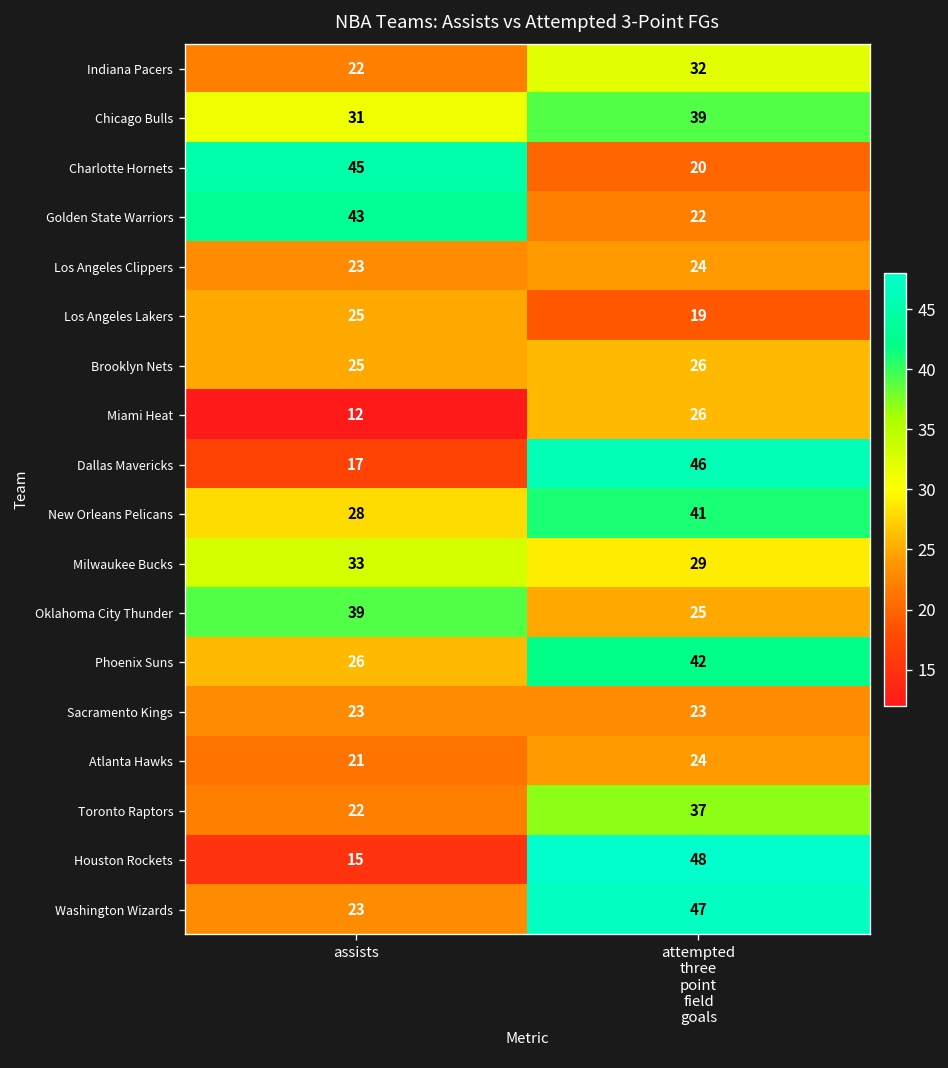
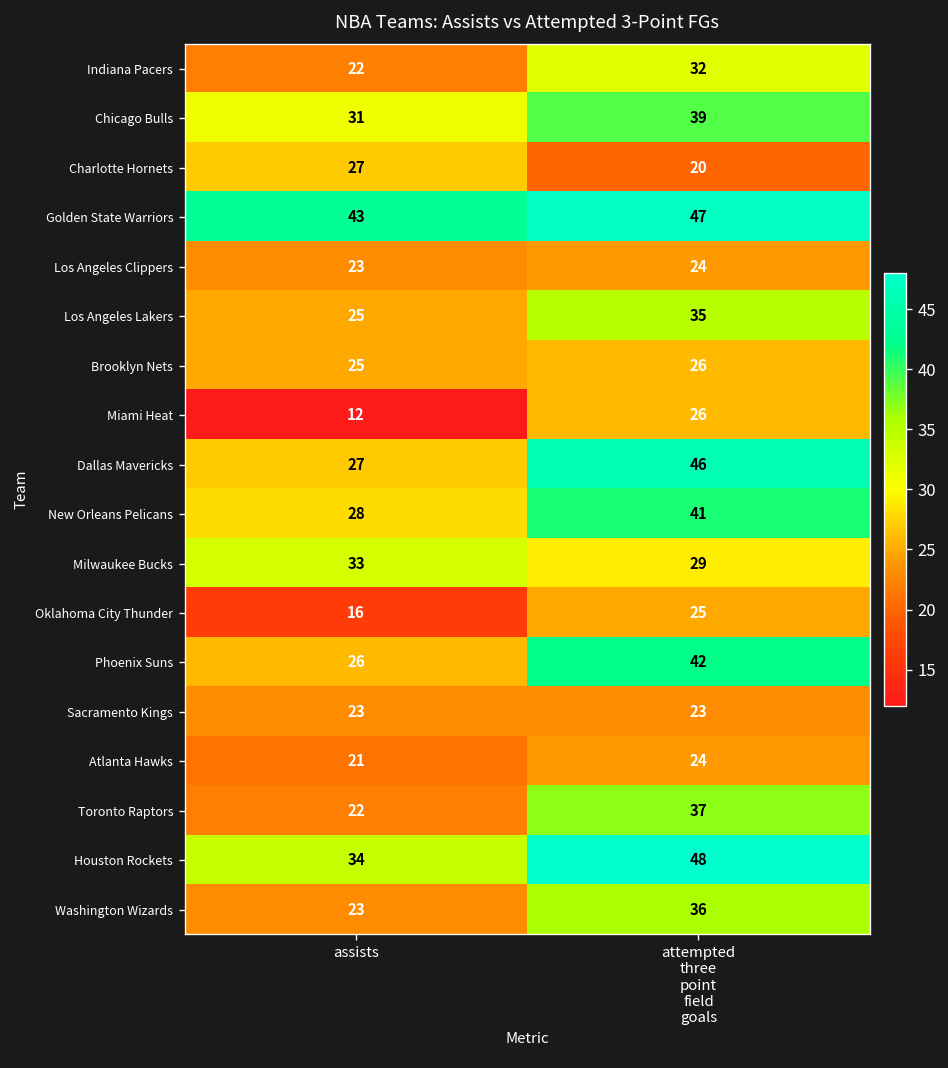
  {
    "Indiana Pacers": {
      "assists": 22,
      "attempted three point field goals": 32
    },
    "Chicago Bulls": {
      "assists": 31,
      "attempted three point field goals": 39
    },
    "Charlotte Hornets": {
-     "assists": 45,
+     "assists": 27,
      "attempted three point field goals": 20
    },
    "Golden State Warriors": {
      "assists": 43,
-     "attempted three point field goals": 22
+     "attempted three point field goals": 47
    },
    "Los Angeles Clippers": {
      "assists": 23,
      "attempted three point field goals": 24
    },
    "Los Angeles Lakers": {
      "assists": 25,
-     "attempted three point field goals": 19
+     "attempted three point field goals": 35
    },
    "Brooklyn Nets": {
      "assists": 25,
      "attempted three point field goals": 26
    },
    "Miami Heat": {
      "assists": 12,
      "attempted three point field goals": 26
    },
    "Dallas Mavericks": {
-     "assists": 17,
+     "assists": 27,
      "attempted three point field goals": 46
    },
    "New Orleans Pelicans": {
      "assists": 28,
      "attempted three point field goals": 41
    },
    "Milwaukee Bucks": {
      "assists": 33,
      "attempted three point field goals": 29
    },
    "Oklahoma City Thunder": {
-     "assists": 39,
+     "assists": 16,
      "attempted three point field goals": 25
    },
    "Phoenix Suns": {
      "assists": 26,
      "attempted three point field goals": 42
    },
    "Sacramento Kings": {
      "assists": 23,
      "attempted three point field goals": 23
    },
    "Atlanta Hawks": {
      "assists": 21,
      "attempted three point field goals": 24
    },
    "Toronto Raptors": {
      "assists": 22,
      "attempted three point field goals": 37
    },
    "Houston Rockets": {
-     "assists": 15,
+     "assists": 34,
      "attempted three point field goals": 48
    },
    "Washington Wizards": {
      "assists": 23,
-     "attempted three point field goals": 47
+     "attempted three point field goals": 36
    }
  }
